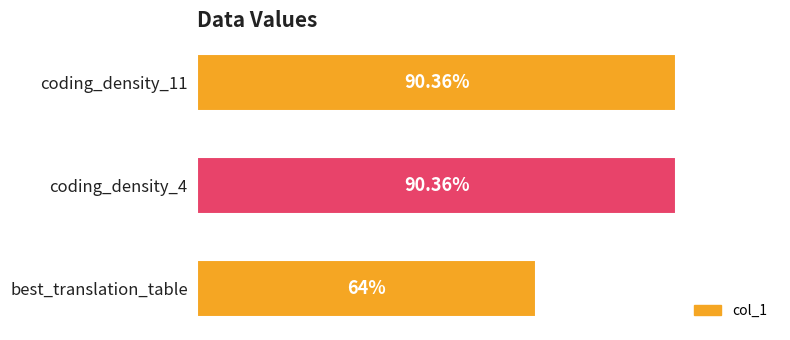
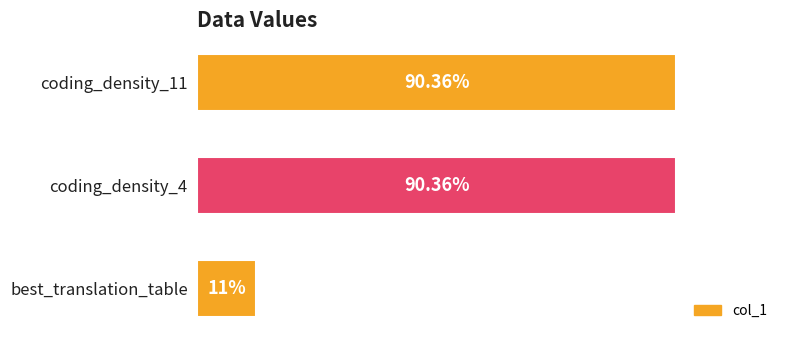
  {
    "coding_density_11": "90.36%",
    "coding_density_4": "90.36%",
-   "best_translation_table": "64%"
+   "best_translation_table": "11%"
  }
